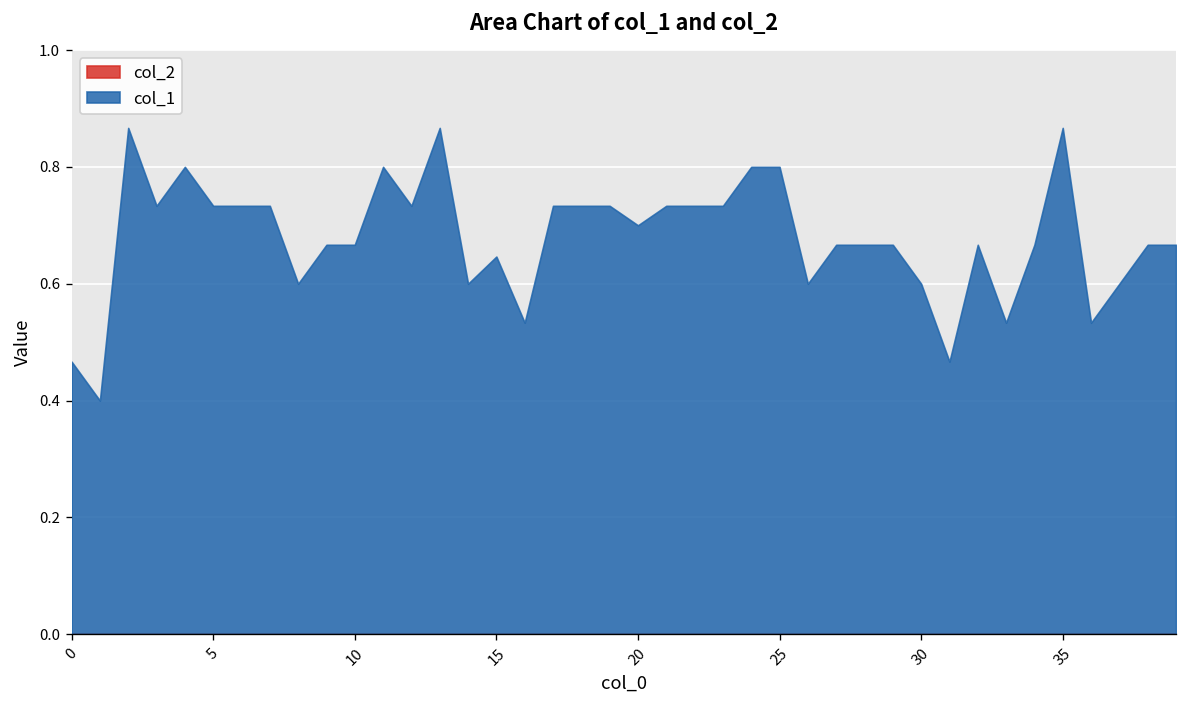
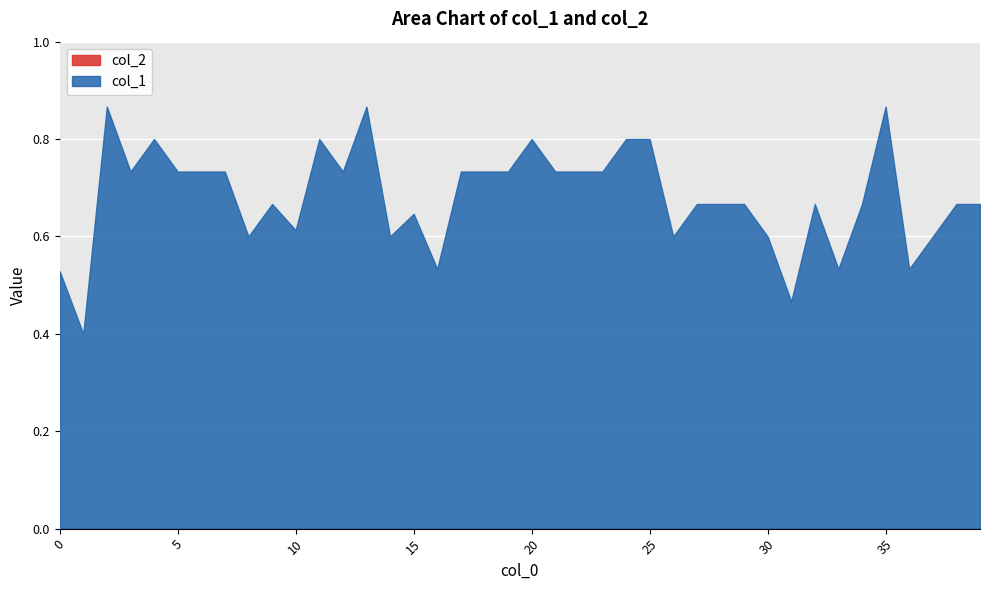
  {
    "col_2": {
      "0": 0.00,
      "5": 0.00,
      "10": 0.00,
      "15": 0.00,
      "20": 0.00,
      "25": 0.00,
      "30": 0.00,
      "35": 0.00
    },
    "col_1": {
-     "0": 0.47,
+     "0": 0.53,
      "5": 0.73,
-     "10": 0.67,
+     "10": 0.61,
      "15": 0.65,
-     "20": 0.7,
+     "20": 0.8,
      "25": 0.80,
      "30": 0.60,
      "35": 0.87
    }
  }
